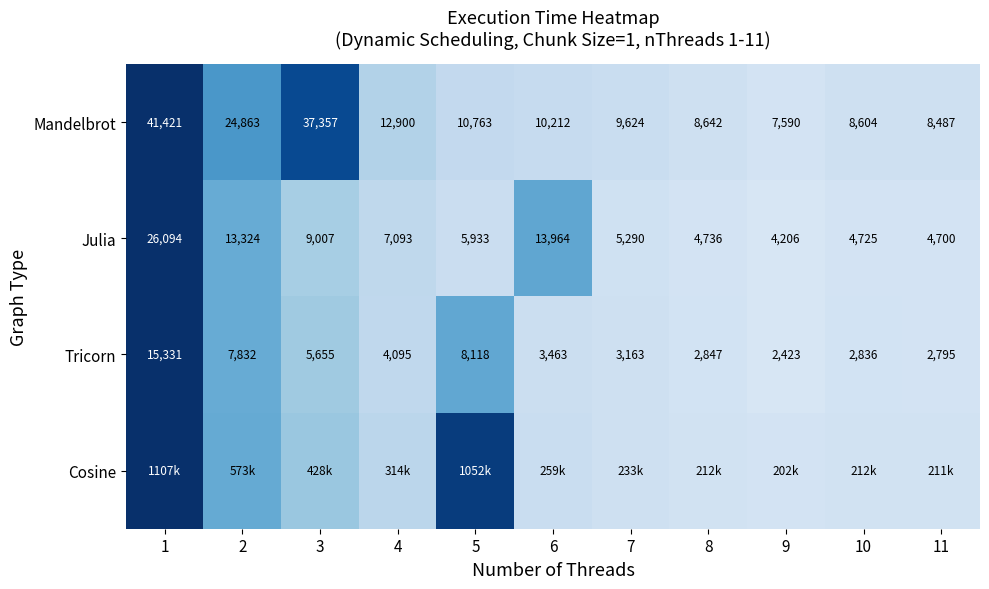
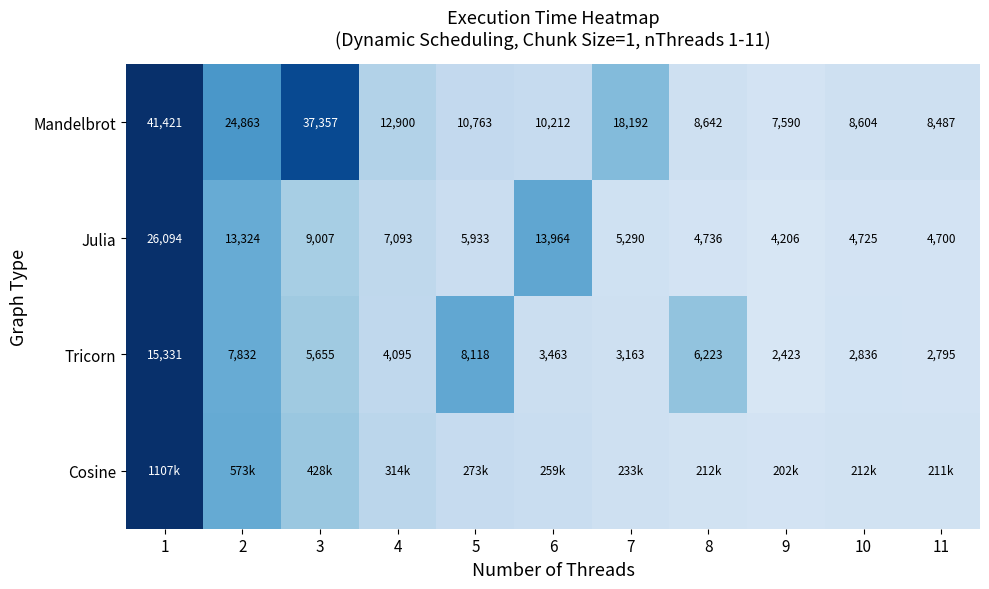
  {
    "Mandelbrot": {
      "1": "41,421",
      "2": "24,863",
      "3": "37,357",
      "4": "12,900",
      "5": "10,763",
      "6": "10,212",
-     "7": "9,624",
+     "7": "18,192",
      "8": "8,642",
      "9": "7,590",
      "10": "8,604",
      "11": "8,487"
    },
    "Julia": {
      "1": "26,094",
      "2": "13,324",
      "3": "9,007",
      "4": "7,093",
      "5": "5,933",
      "6": "13,964",
      "7": "5,290",
      "8": "4,736",
      "9": "4,206",
      "10": "4,725",
      "11": "4,700"
    },
    "Tricorn": {
      "1": "15,331",
      "2": "7,832",
      "3": "5,655",
      "4": "4,095",
      "5": "8,118",
      "6": "3,463",
      "7": "3,163",
-     "8": "2,847",
+     "8": "6,223",
      "9": "2,423",
      "10": "2,836",
      "11": "2,795"
    },
    "Cosine": {
      "1": "1107k",
      "2": "573k",
      "3": "428k",
      "4": "314k",
-     "5": "1052k",
+     "5": "273k",
      "6": "259k",
      "7": "233k",
      "8": "212k",
      "9": "202k",
      "10": "212k",
      "11": "211k"
    }
  }
